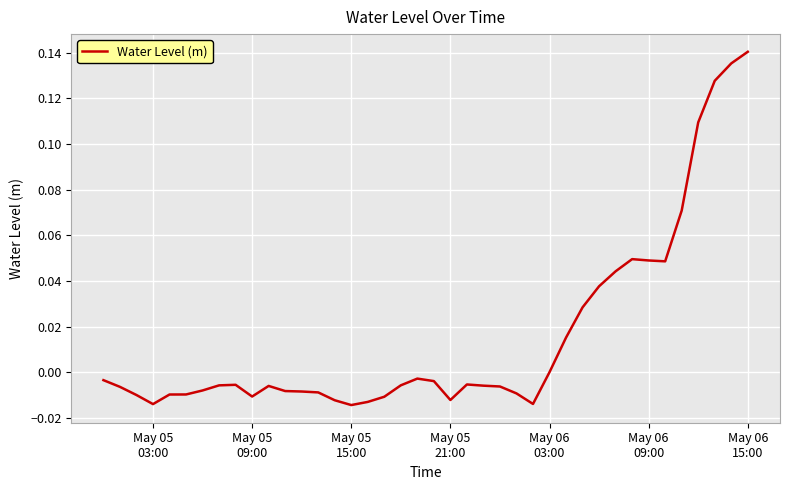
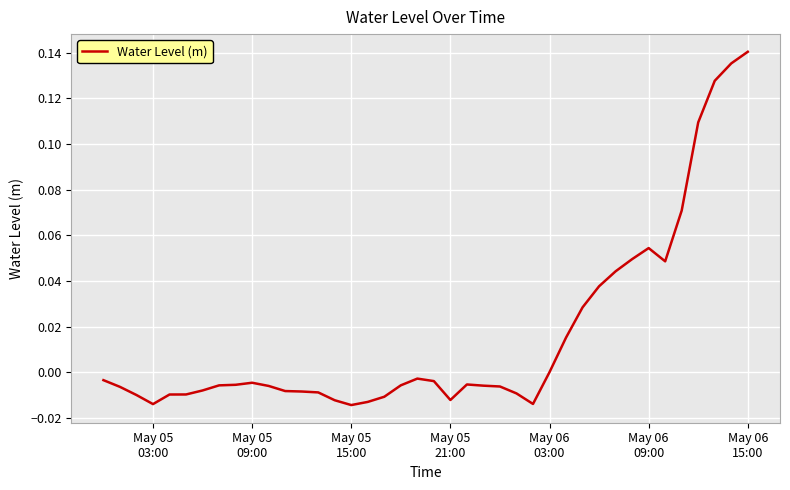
  {
    "May 05 03:00": -0.014,
-   "May 05 09:00": -0.011,
+   "May 05 09:00": -0.005,
    "May 05 15:00": -0.014,
    "May 05 21:00": -0.012,
    "May 06 03:00": 0.000,
-   "May 06 09:00": 0.049,
+   "May 06 09:00": 0.054,
    "May 06 15:00": 0.140
  }
